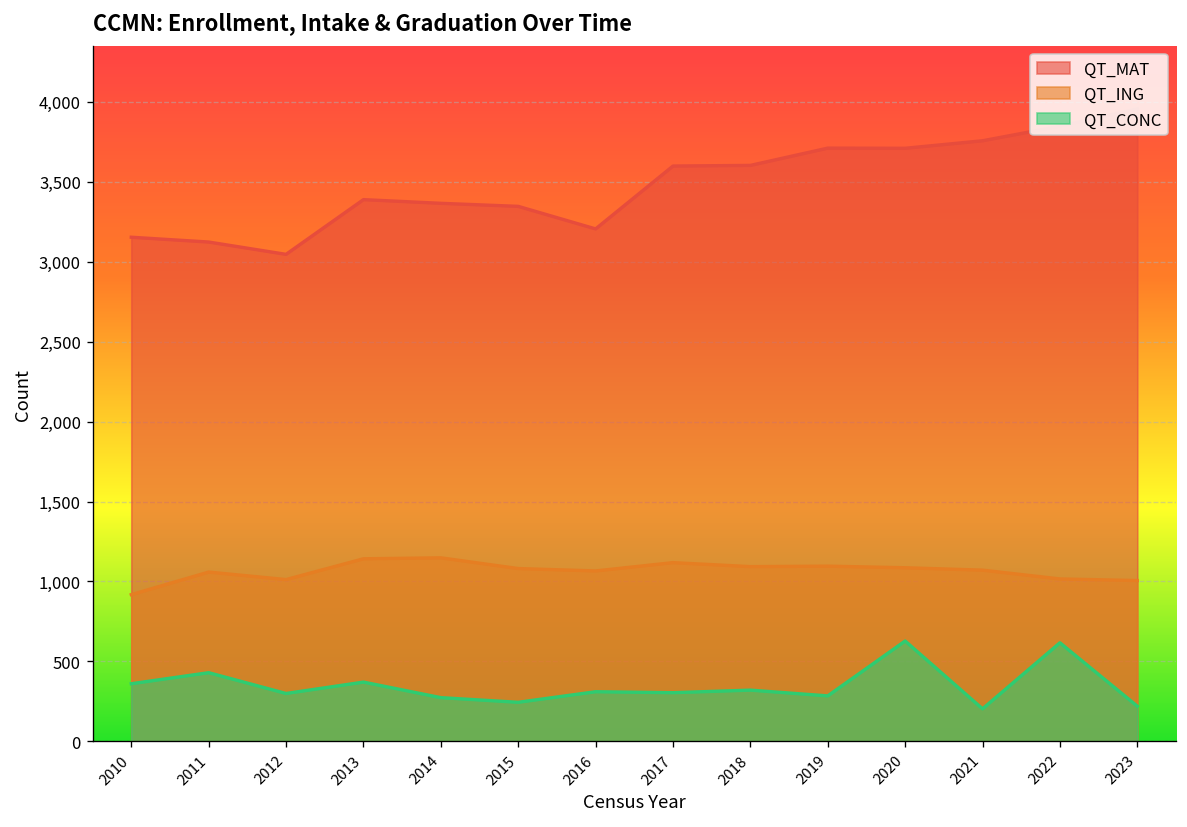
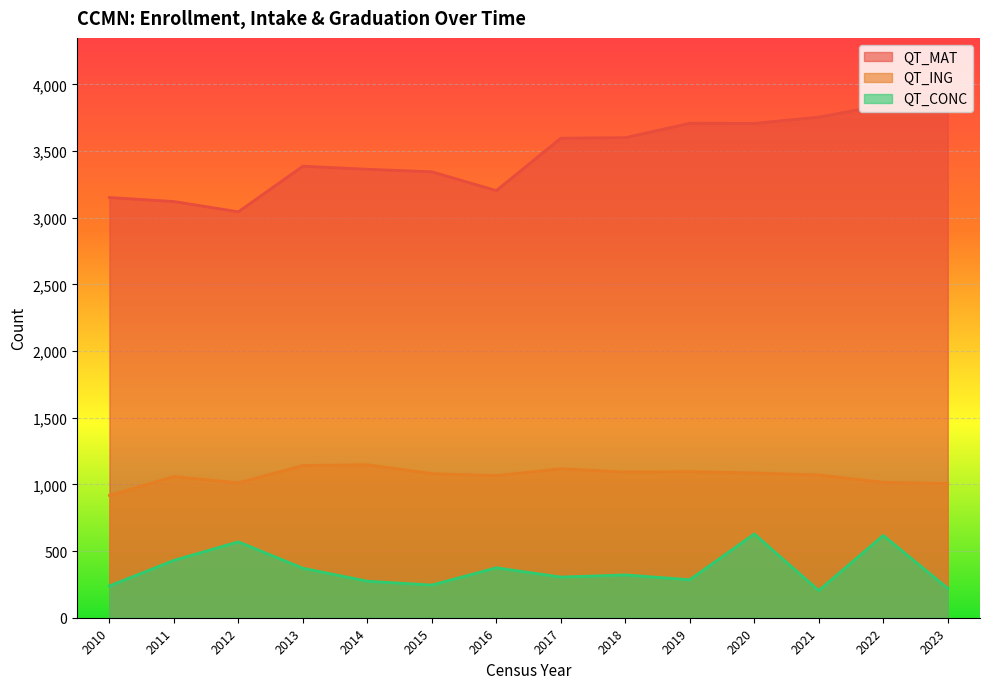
  {
    "QT_CONC": {
-     "2010": 360,
+     "2010": 240,
      "2011": 430,
-     "2012": 300,
+     "2012": 570,
      "2013": 370,
      "2014": 270,
      "2015": 250,
-     "2016": 310,
+     "2016": 370,
      "2017": 310,
      "2018": 320,
      "2019": 290,
      "2020": 630,
      "2021": 200,
      "2022": 620,
      "2023": 220
    }
  }
